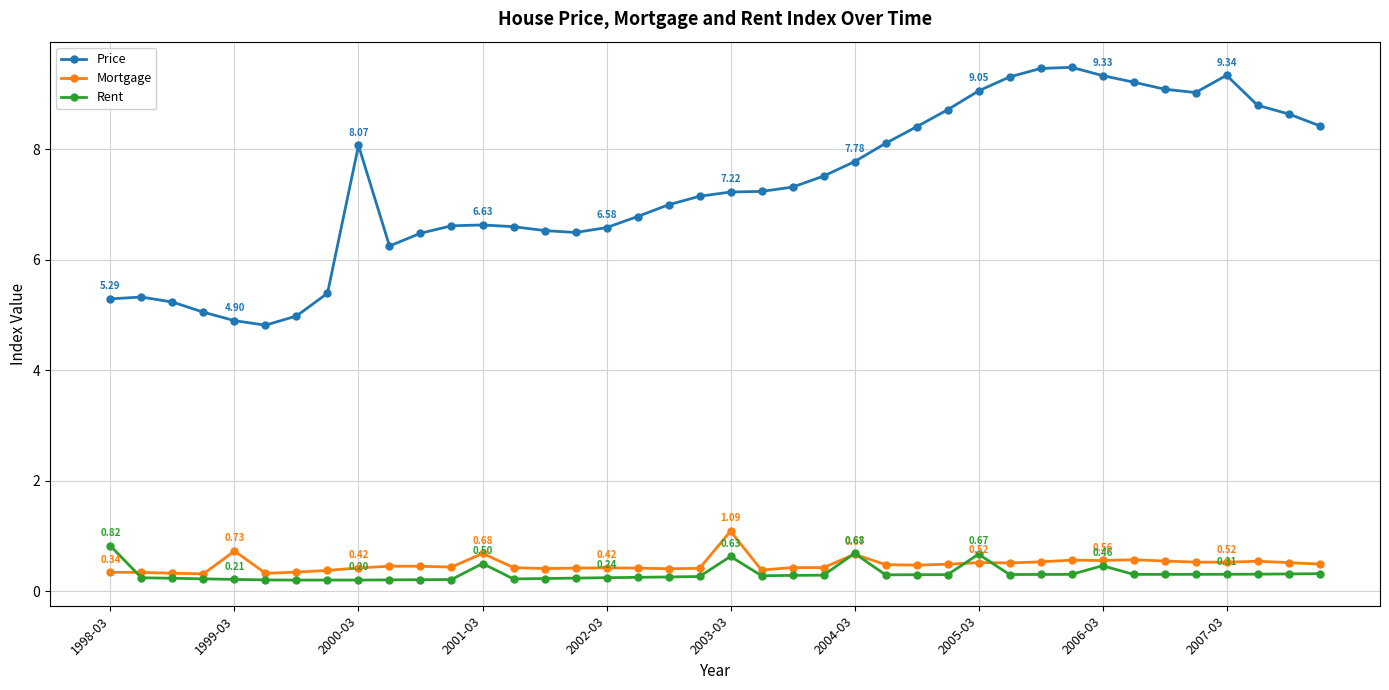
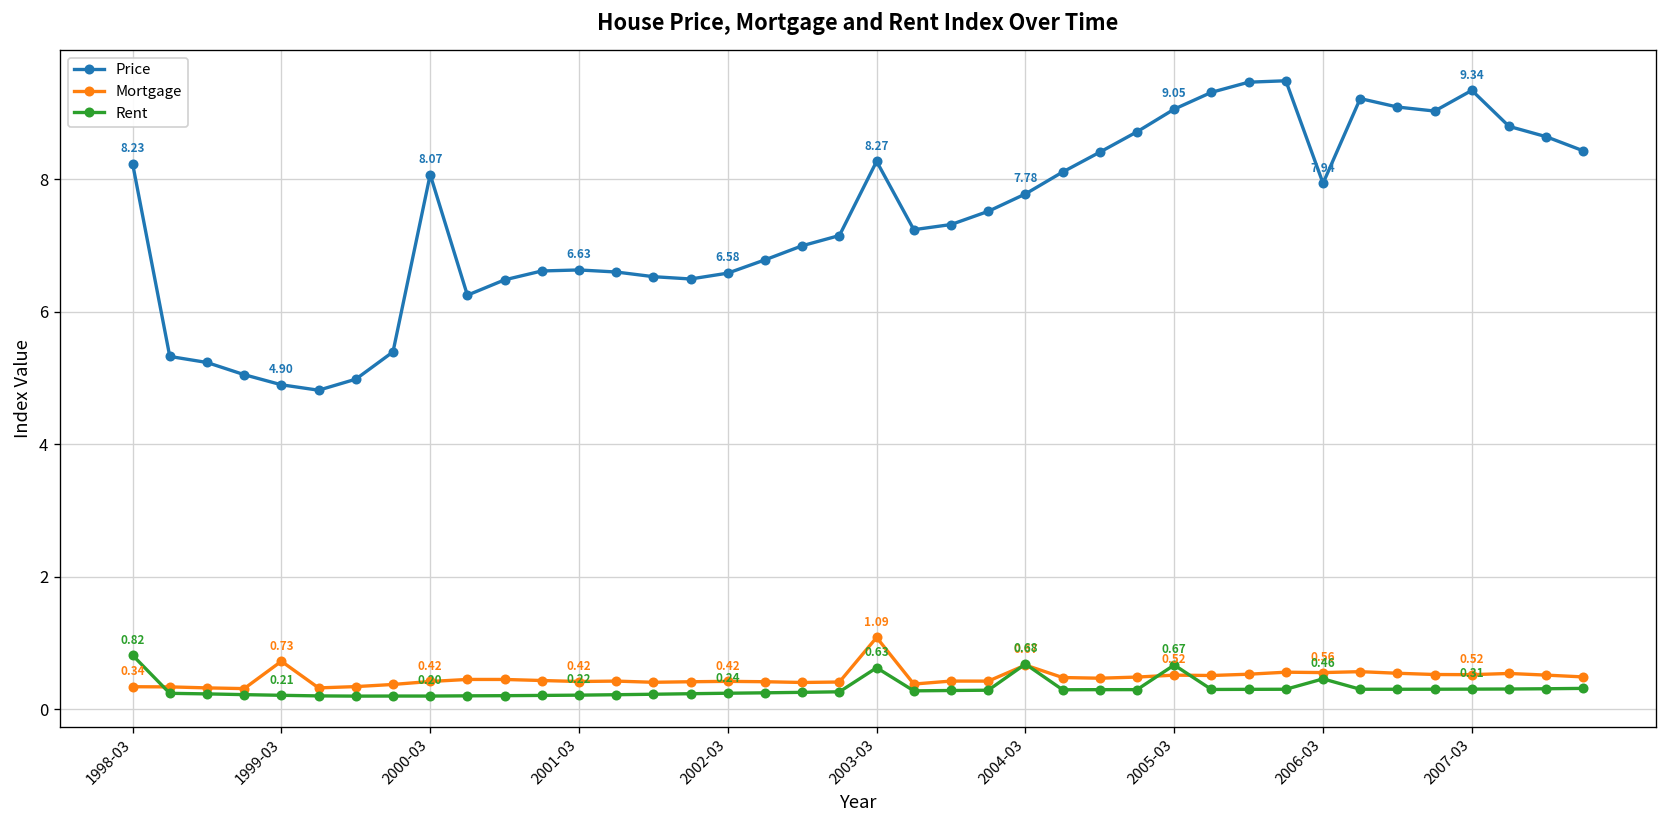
  {
    "Price": {
-     "1998-03": 5.29,
+     "1998-03": 8.23,
      "1999-03": 4.90,
      "2000-03": 8.07,
      "2001-03": 6.63,
      "2002-03": 6.58,
-     "2003-03": 7.22,
+     "2003-03": 8.27,
      "2004-03": 7.78,
      "2005-03": 9.05,
-     "2006-03": 9.33,
+     "2006-03": 7.94,
      "2007-03": 9.34
    },
    "Mortgage": {
      "1998-03": 0.34,
      "1999-03": 0.73,
      "2000-03": 0.42,
-     "2001-03": 0.68,
+     "2001-03": 0.42,
      "2002-03": 0.42,
      "2003-03": 1.09,
      "2007-03": 0.52
    },
    "Rent": {
      "1998-03": 0.82,
      "1999-03": 0.21,
-     "2001-03": 0.50,
+     "2001-03": 0.22,
      "2003-03": 0.63
    }
  }
